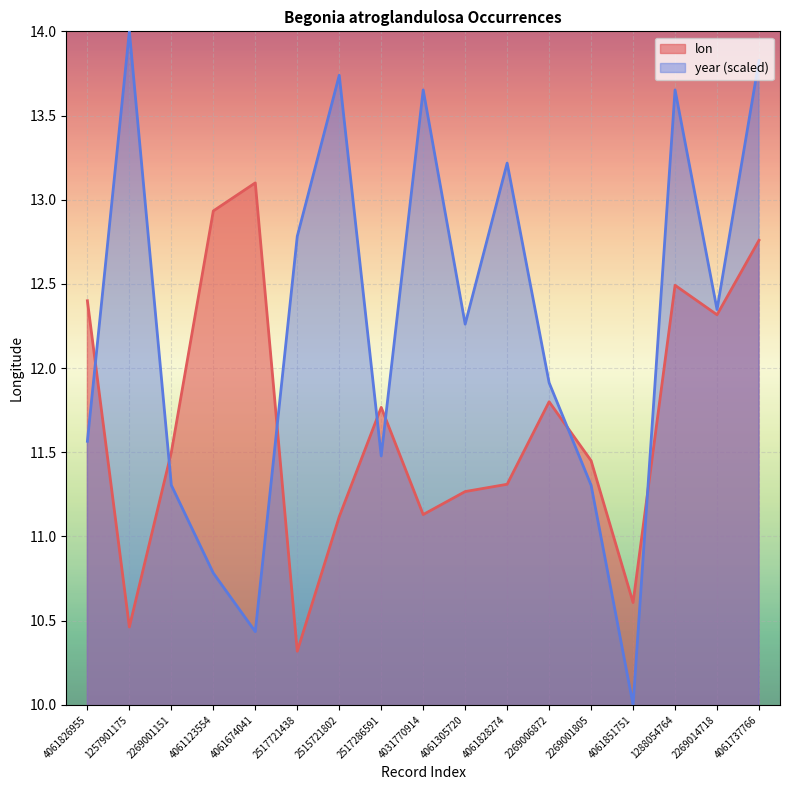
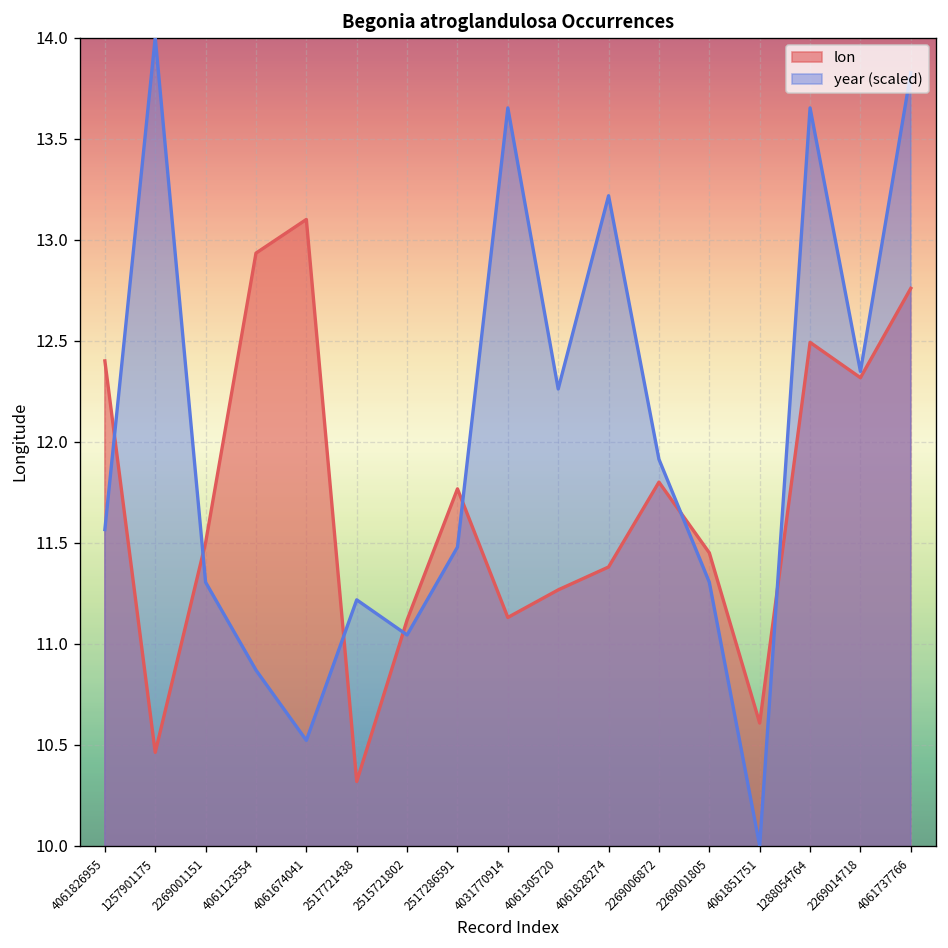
  {
    "lon": {
      "4061826955": 12.40,
      "1257901175": 10.46,
      "2269001151": 11.50,
      "4061123554": 12.93,
      "4061674041": 13.10,
      "2517721438": 10.32,
      "2515721802": 11.12,
      "2517286591": 11.77,
      "4031770914": 11.13,
      "4061305720": 11.27,
-     "4061828274": 11.31,
+     "4061828274": 11.38,
      "2269006872": 11.80,
      "2269001805": 11.45,
      "4061851751": 10.61,
      "1288054764": 12.49,
      "2269014718": 12.32,
      "4061737766": 12.76
    },
    "year (scaled)": {
      "4061826955": 11.57,
      "1257901175": 14.00,
      "2269001151": 11.30,
-     "4061123554": 10.78,
-     "4061674041": 10.43,
-     "2517721438": 12.78,
-     "2515721802": 13.74,
+     "4061123554": 10.87,
+     "4061674041": 10.52,
+     "2517721438": 11.22,
+     "2515721802": 11.04,
      "2517286591": 11.48,
      "4031770914": 13.65,
      "4061305720": 12.26,
      "4061828274": 13.22,
      "2269006872": 11.91,
      "2269001805": 11.30,
      "4061851751": 10.00,
      "1288054764": 13.65,
      "2269014718": 12.35
    }
  }
